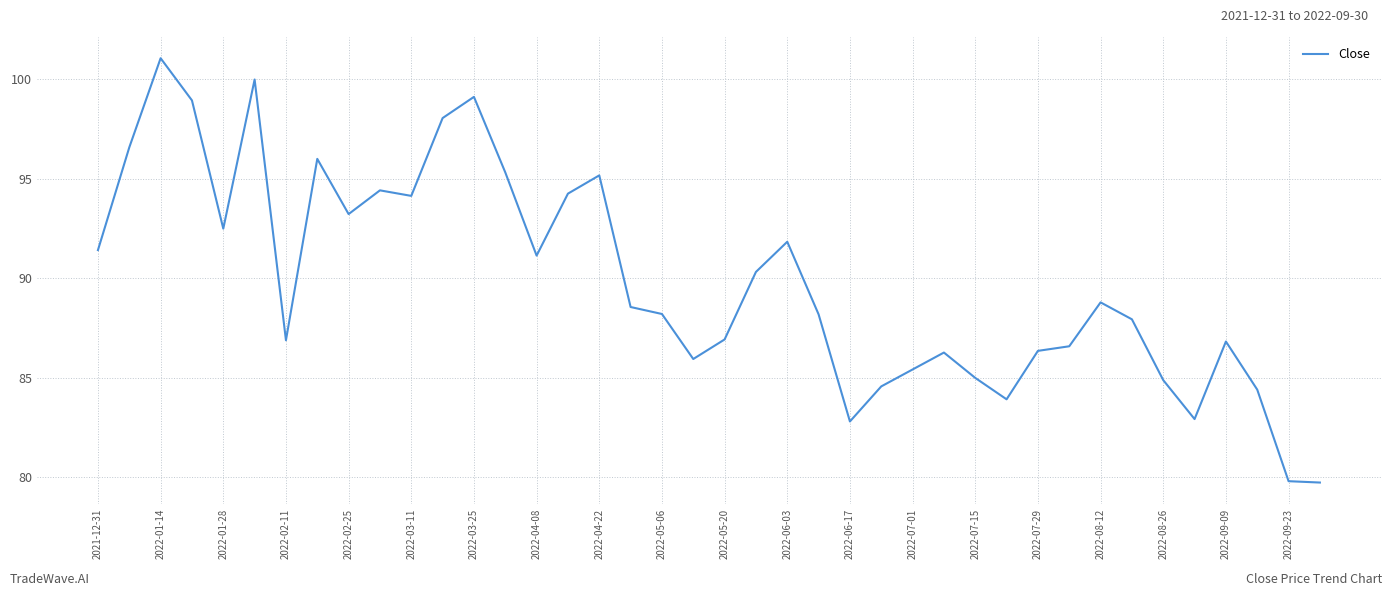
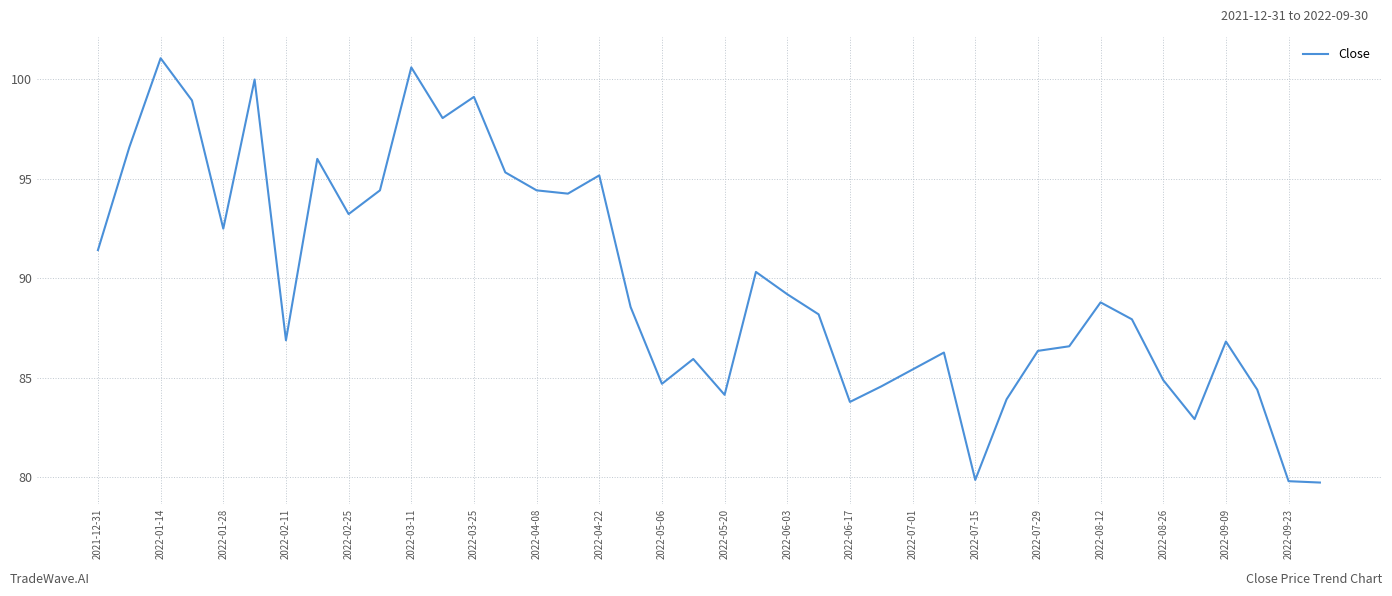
  {
    "2021-12-31": 91.4,
    "2022-01-14": 101.1,
    "2022-01-28": 92.5,
    "2022-02-11": 86.9,
    "2022-02-25": 93.2,
-   "2022-03-11": 94.1,
+   "2022-03-11": 100.6,
    "2022-03-25": 99.1,
-   "2022-04-08": 91.1,
+   "2022-04-08": 94.4,
    "2022-04-22": 95.2,
-   "2022-05-06": 88.2,
-   "2022-05-20": 86.9,
-   "2022-06-03": 91.8,
-   "2022-06-17": 82.8,
+   "2022-05-06": 84.7,
+   "2022-05-20": 84.1,
+   "2022-06-03": 89.2,
+   "2022-06-17": 83.8,
    "2022-07-01": 85.4,
-   "2022-07-15": 85.0,
+   "2022-07-15": 79.9,
    "2022-07-29": 86.4,
    "2022-08-12": 88.8,
    "2022-08-26": 84.9,
    "2022-09-09": 86.8,
    "2022-09-23": 79.8
  }
